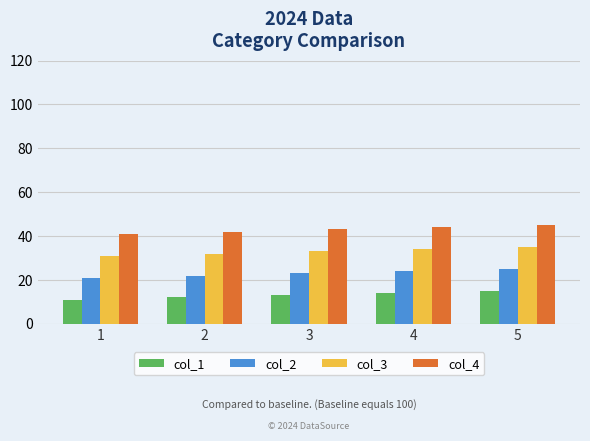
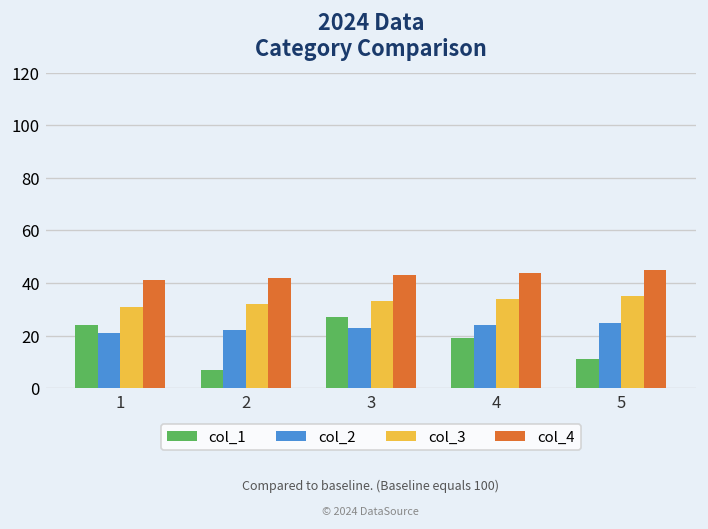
  {
    "col_1": {
-     "1": 11,
-     "2": 12,
-     "3": 13,
-     "4": 14,
-     "5": 15
+     "1": 24,
+     "2": 7,
+     "3": 27,
+     "4": 19,
+     "5": 11
    },
    "col_2": {
      "1": 21,
      "2": 22,
      "3": 23,
      "4": 24,
      "5": 25
    },
    "col_3": {
      "1": 31,
      "2": 32,
      "3": 33,
      "4": 34,
      "5": 35
    },
    "col_4": {
      "1": 41,
      "2": 42,
      "3": 43,
      "4": 44,
      "5": 45
    }
  }
